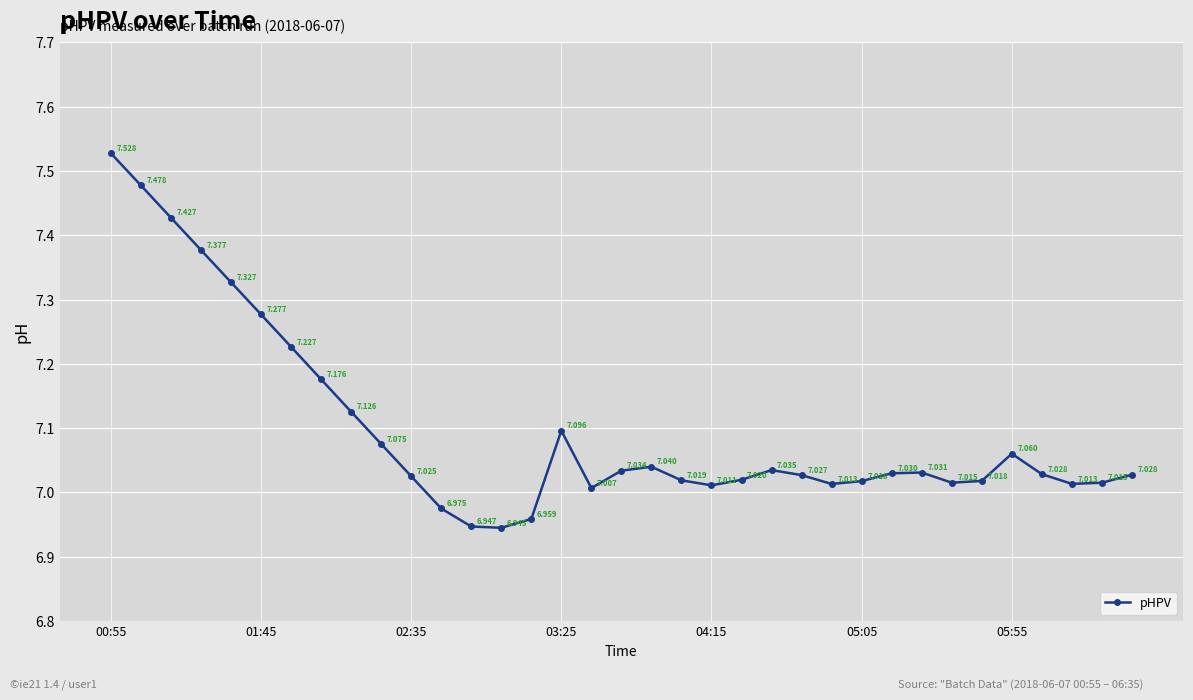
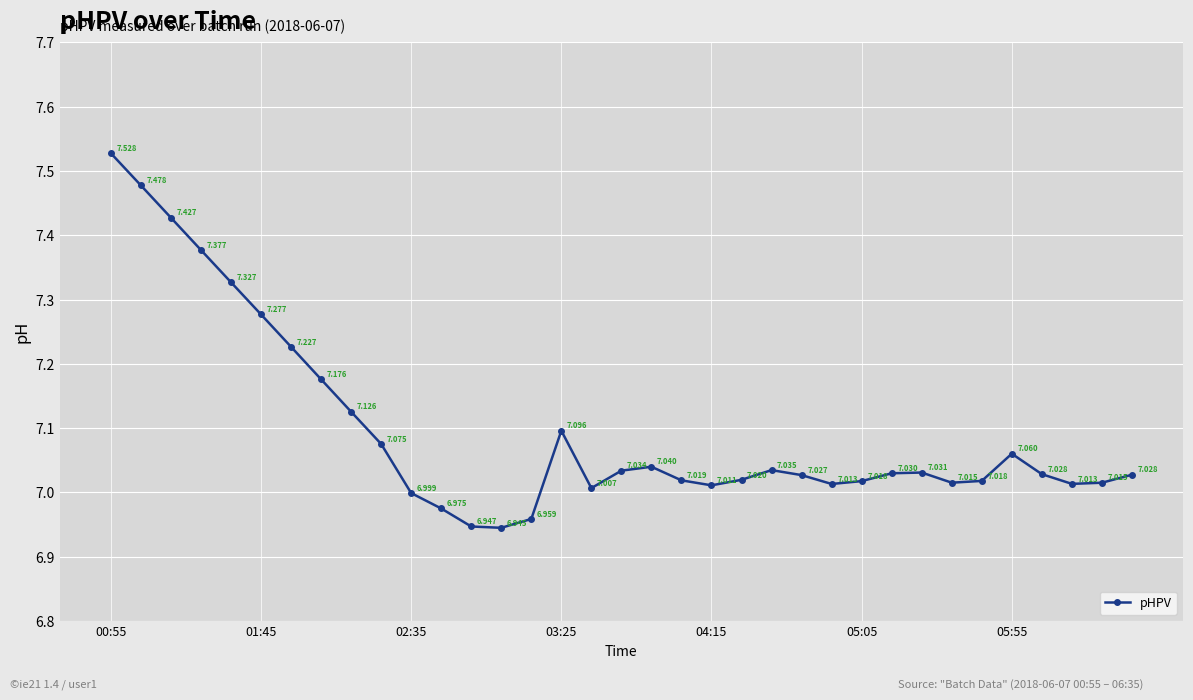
  {
    "00:55": 7.528,
    "01:45": 7.277,
-   "02:35": 7.025,
+   "02:35": 6.999,
    "03:25": 7.096,
    "04:15": 7.011,
    "05:05": 7.018,
    "05:55": 7.060
  }
